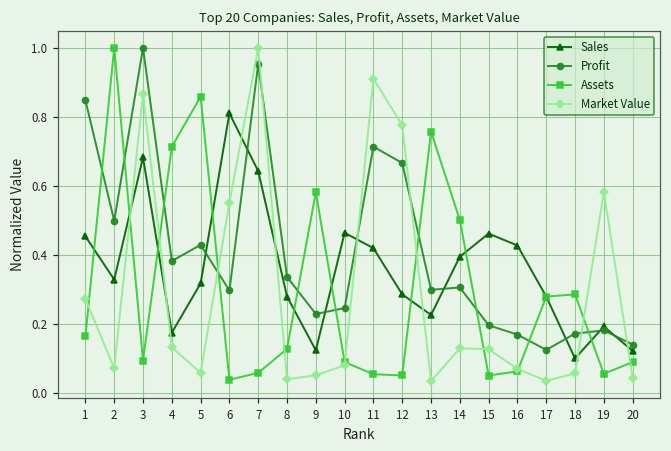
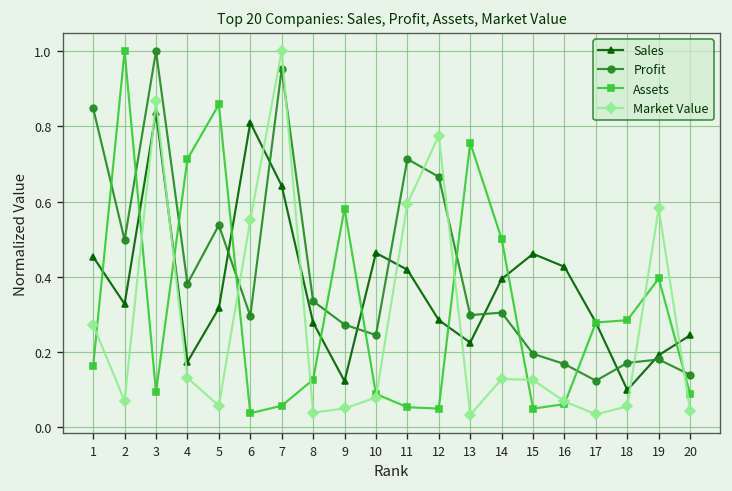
  {
    "Sales": {
      "1": 0.45,
      "2": 0.33,
-     "3": 0.68,
+     "3": 0.84,
      "4": 0.17,
      "5": 0.32,
      "6": 0.81,
      "7": 0.64,
      "8": 0.28,
      "9": 0.12,
      "10": 0.46,
      "11": 0.42,
      "12": 0.28,
      "13": 0.23,
      "14": 0.39,
      "15": 0.46,
      "16": 0.43,
      "18": 0.10,
      "19": 0.19,
-     "20": 0.12
+     "20": 0.24
    },
    "Profit": {
      "1": 0.85,
      "2": 0.50,
      "3": 1.00,
      "4": 0.38,
-     "5": 0.43,
+     "5": 0.54,
      "6": 0.30,
      "7": 0.95,
      "8": 0.34,
-     "9": 0.23,
+     "9": 0.27,
      "10": 0.25,
      "11": 0.71,
      "12": 0.67,
      "13": 0.30,
      "14": 0.30,
      "15": 0.20,
      "16": 0.17,
      "17": 0.12,
      "18": 0.17,
      "19": 0.18,
      "20": 0.14
    },
    "Assets": {
      "1": 0.16,
      "2": 1.00,
      "3": 0.09,
      "4": 0.71,
      "5": 0.86,
      "6": 0.04,
      "7": 0.06,
      "8": 0.13,
      "9": 0.58,
      "10": 0.09,
      "11": 0.05,
      "12": 0.05,
      "13": 0.76,
      "14": 0.50,
      "15": 0.05,
      "18": 0.28,
-     "19": 0.05,
+     "19": 0.40,
      "20": 0.09
    },
    "Market Value": {
      "1": 0.27,
      "2": 0.07,
      "3": 0.87,
      "4": 0.13,
      "5": 0.06,
      "6": 0.55,
      "7": 1.00,
      "8": 0.04,
      "9": 0.05,
      "10": 0.08,
-     "11": 0.91,
+     "11": 0.59,
      "12": 0.78,
      "13": 0.03,
      "14": 0.13,
      "15": 0.13,
      "17": 0.03,
      "18": 0.06,
      "19": 0.58,
      "20": 0.04
    }
  }
